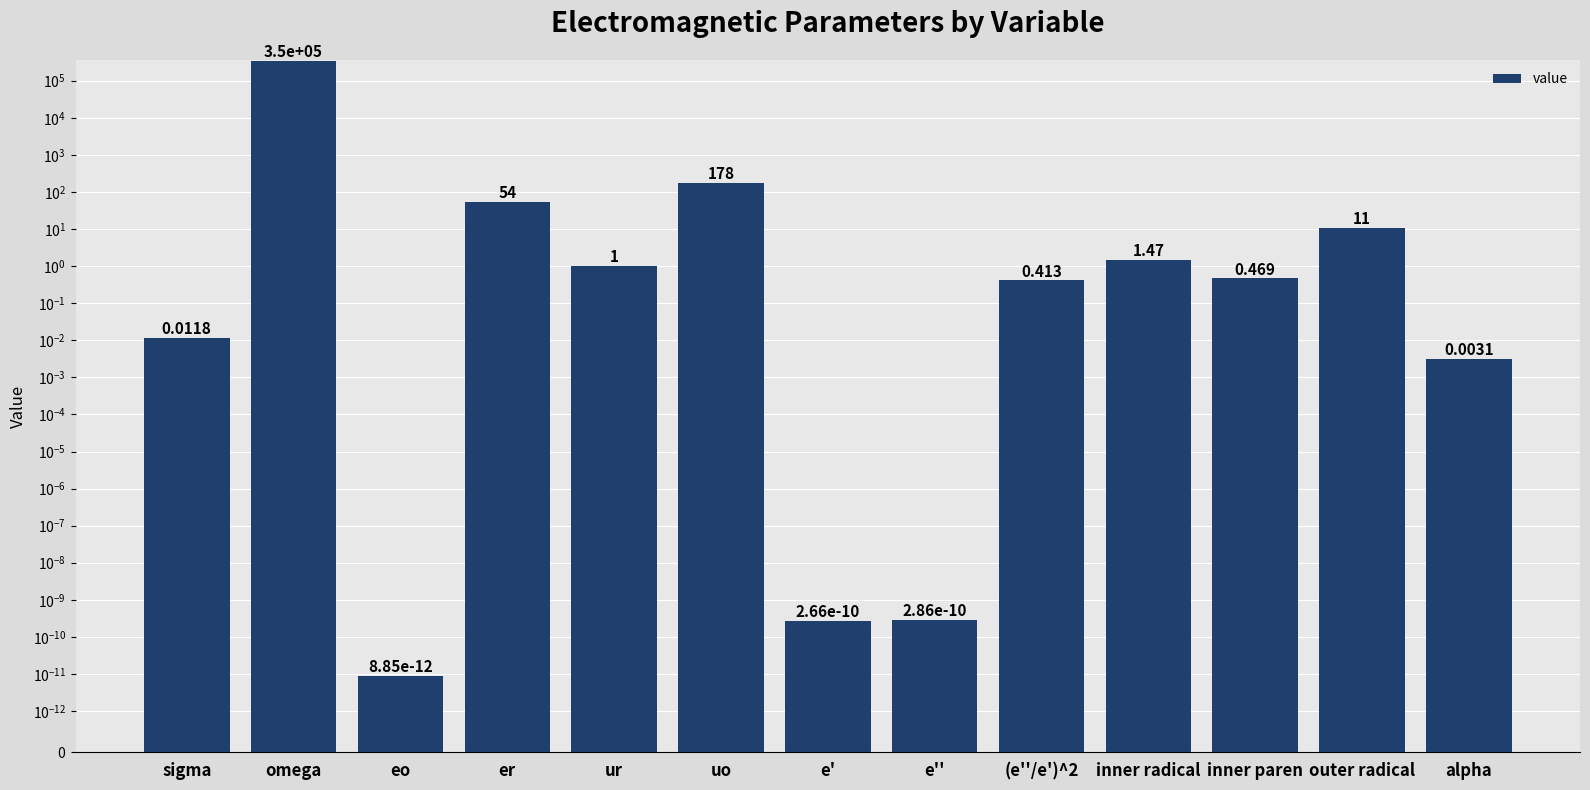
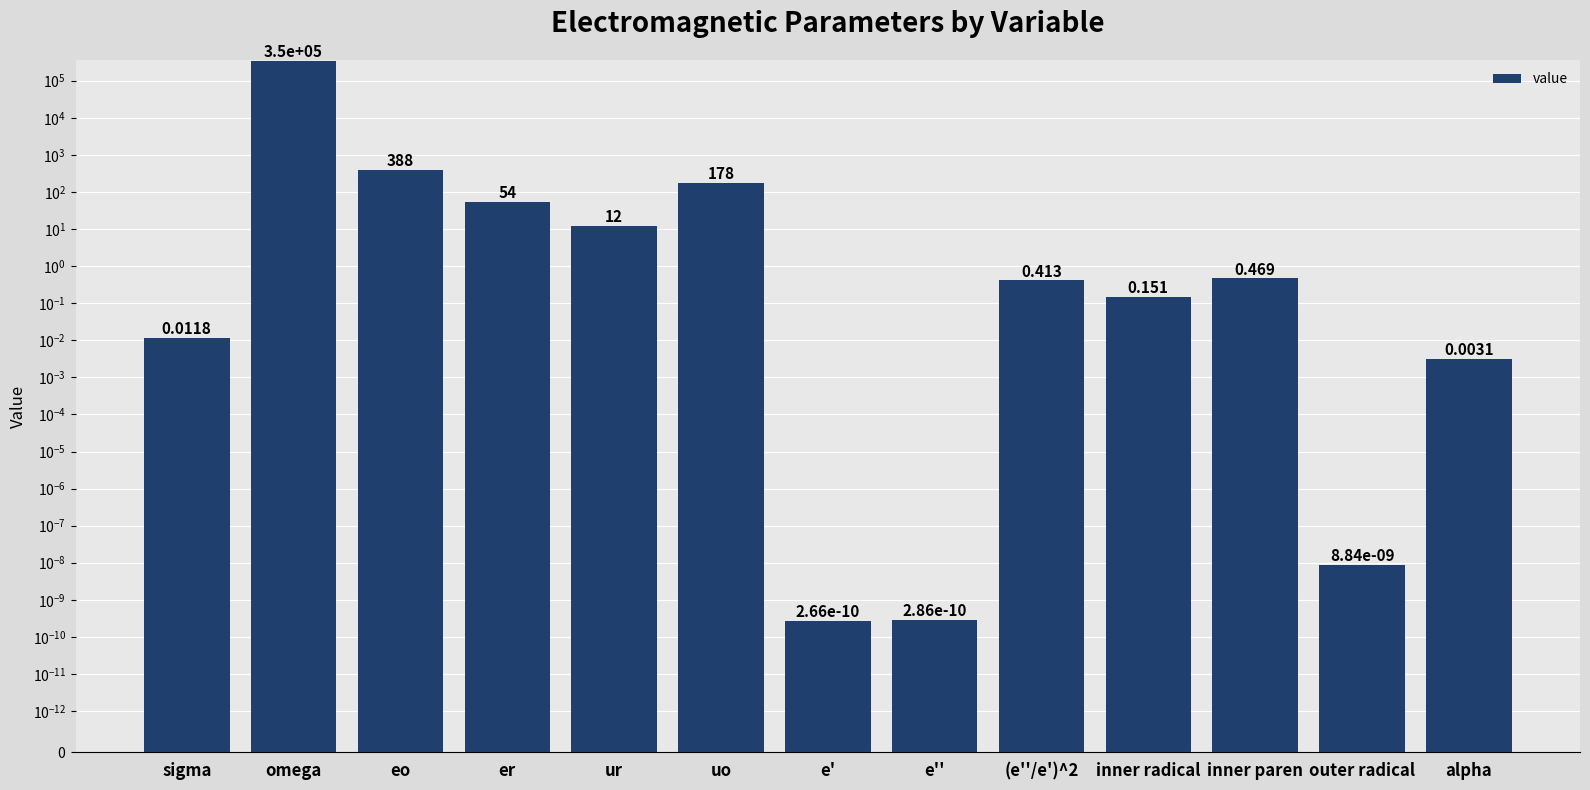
  {
    "sigma": "0.0118",
    "omega": "3.5e+05",
-   "eo": "8.85e-12",
+   "eo": "388",
    "er": "54",
-   "ur": "1",
+   "ur": "12",
    "uo": "178",
    "e'": "2.66e-10",
    "e''": "2.86e-10",
    "(e''/e')^2": "0.413",
-   "inner radical": "1.47",
+   "inner radical": "0.151",
    "inner paren": "0.469",
-   "outer radical": "11",
+   "outer radical": "8.84e-09",
    "alpha": "0.0031"
  }
